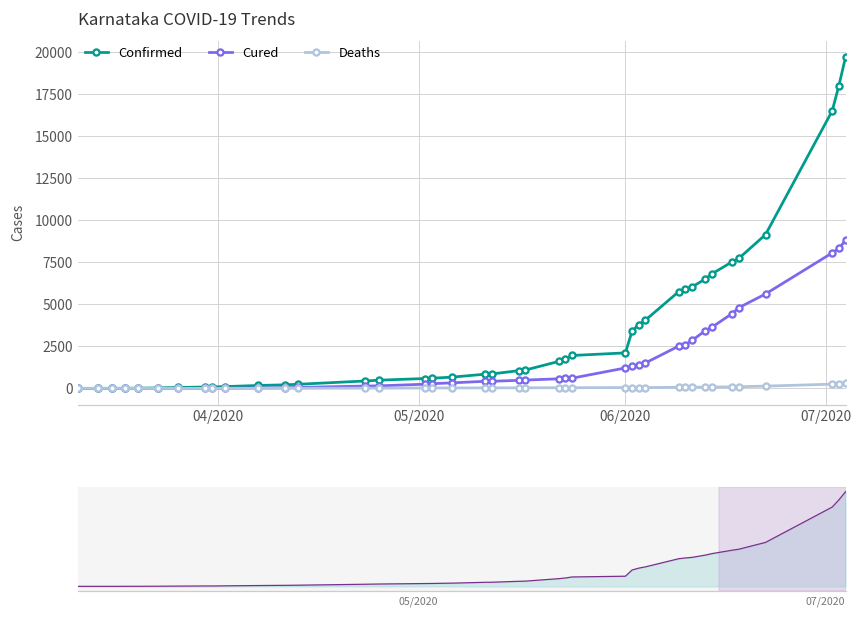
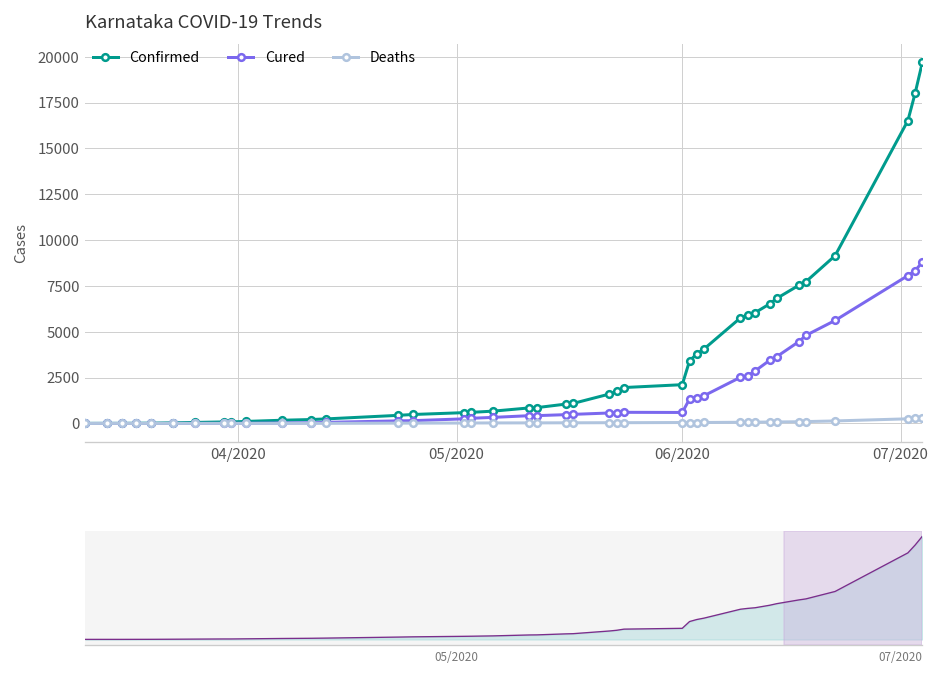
  {
    "Karnataka COVID-19 Trends": {
      "Confirmed": {
        "06/2020": 2100
      },
      "Cured": {
-       "06/2020": 1200
+       "06/2020": 600
      },
      "Deaths": {
        "06/2020": 100
      }
    }
  }
